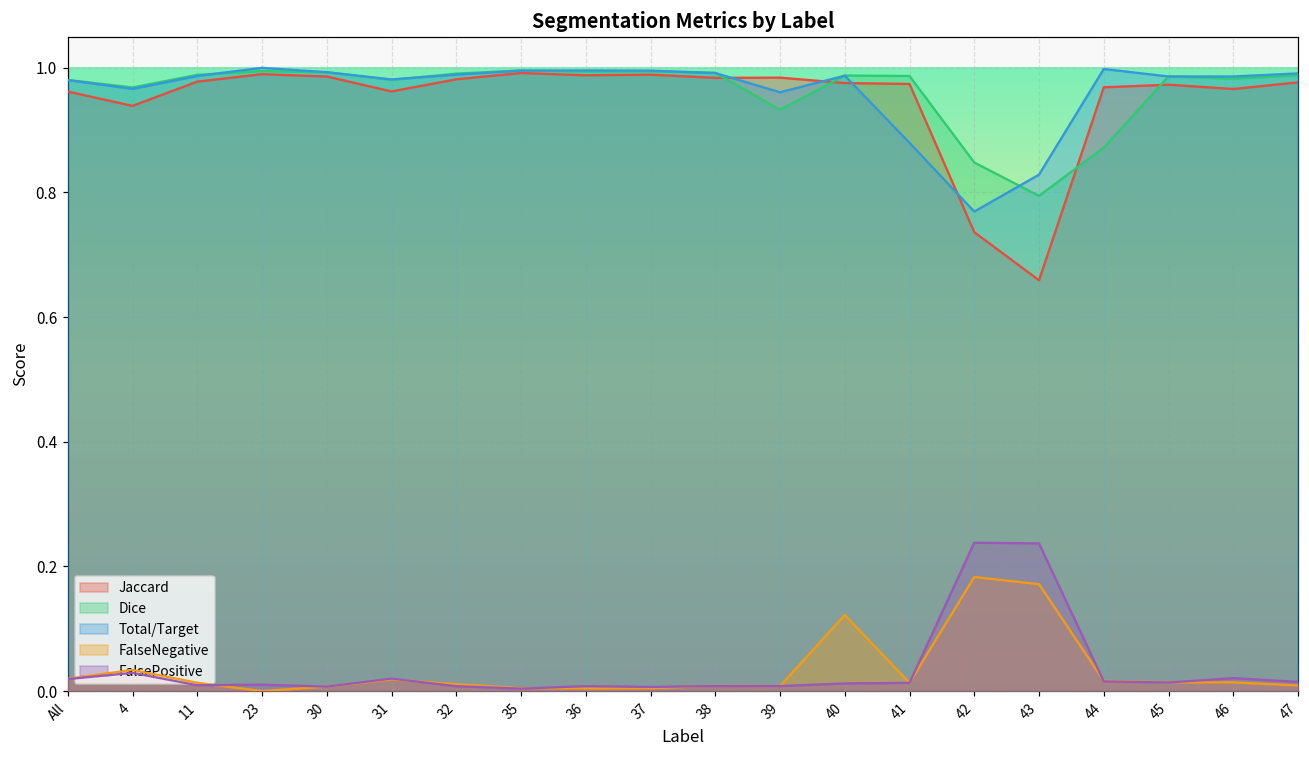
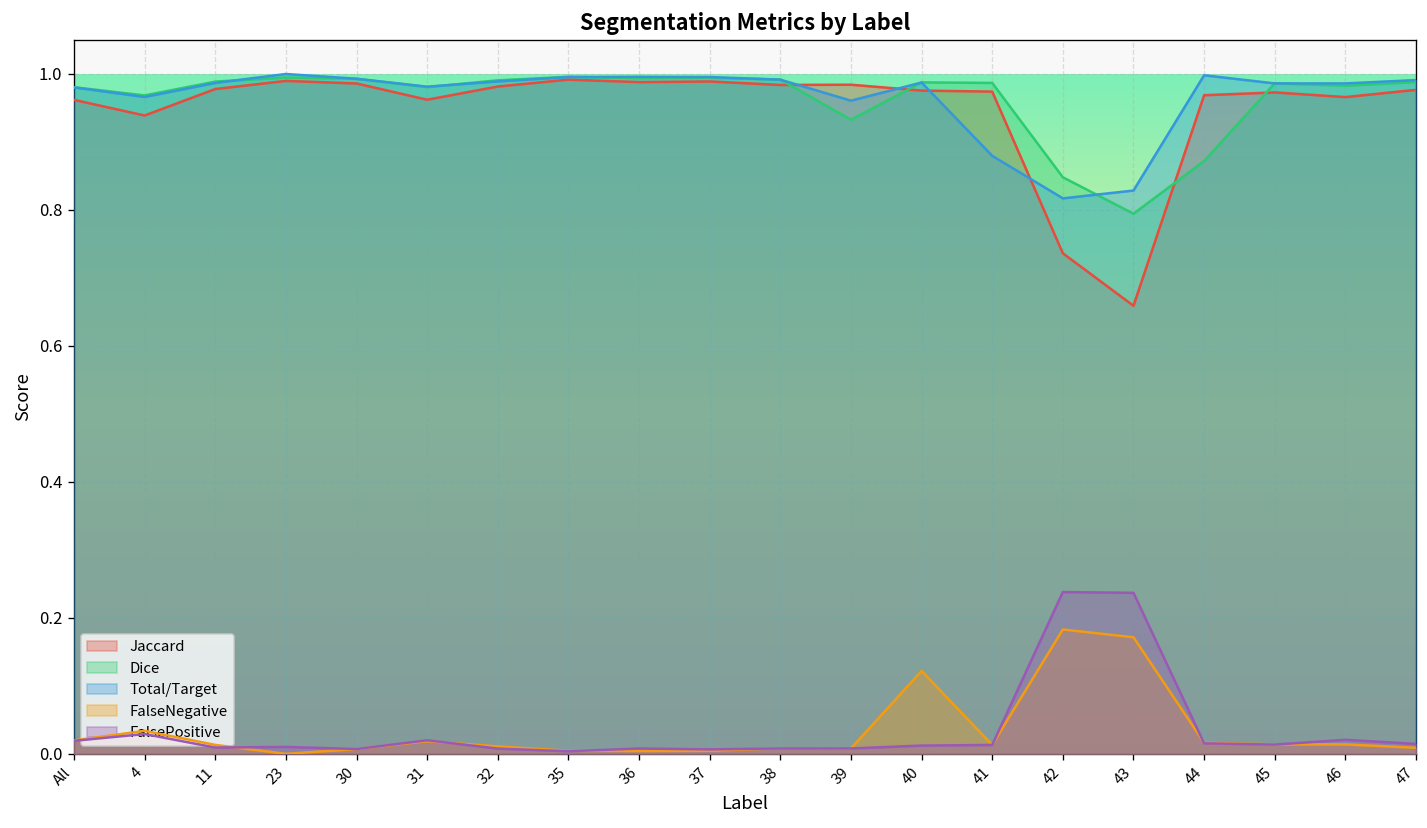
  {
    "Dice": {
      "23": 0.99,
      "39": 0.93,
      "41": 0.99,
      "42": 0.85,
      "43": 0.79,
      "44": 0.87
    },
    "Total/Target": {
      "23": 1.00,
      "39": 0.96,
      "41": 0.88,
-     "42": 0.77,
+     "42": 0.82,
      "43": 0.83,
      "44": 1.00
    },
    "FalsePositive": {
      "23": 0.01,
      "40": 0.01,
      "42": 0.24,
      "43": 0.24,
      "46": 0.02,
      "47": 0.01
    }
  }
